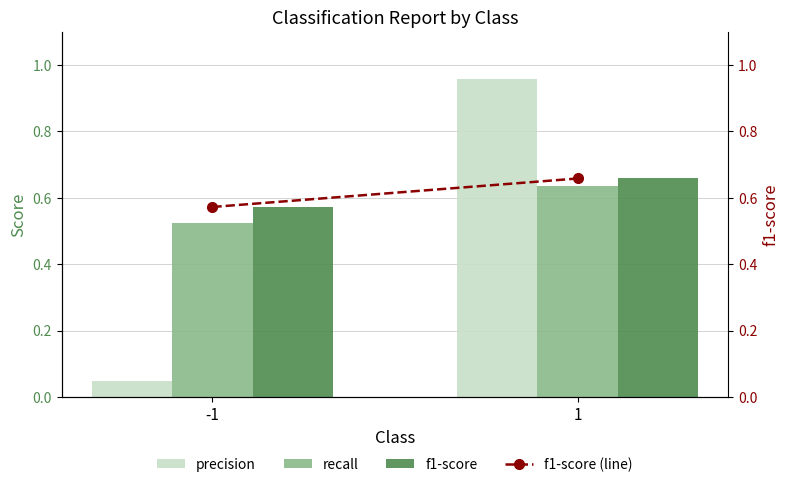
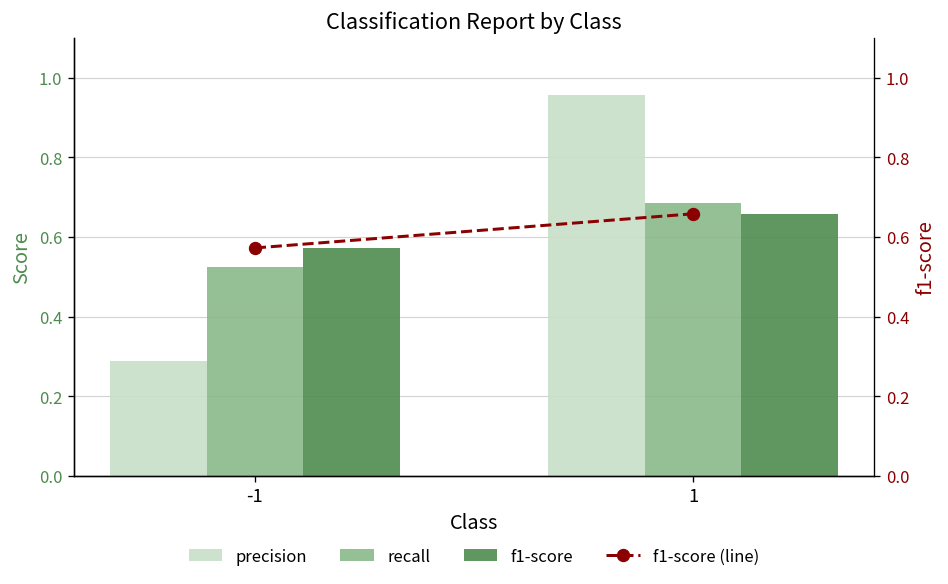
  {
    "precision": {
-     "-1": 0.05,
+     "-1": 0.29,
      "1": 0.96
    },
    "recall": {
      "-1": 0.52,
-     "1": 0.64
+     "1": 0.69
    },
    "f1-score": {
      "-1": 0.57,
      "1": 0.66
    },
    "f1-score (line)": {
      "-1": 0.57,
      "1": 0.66
    }
  }
